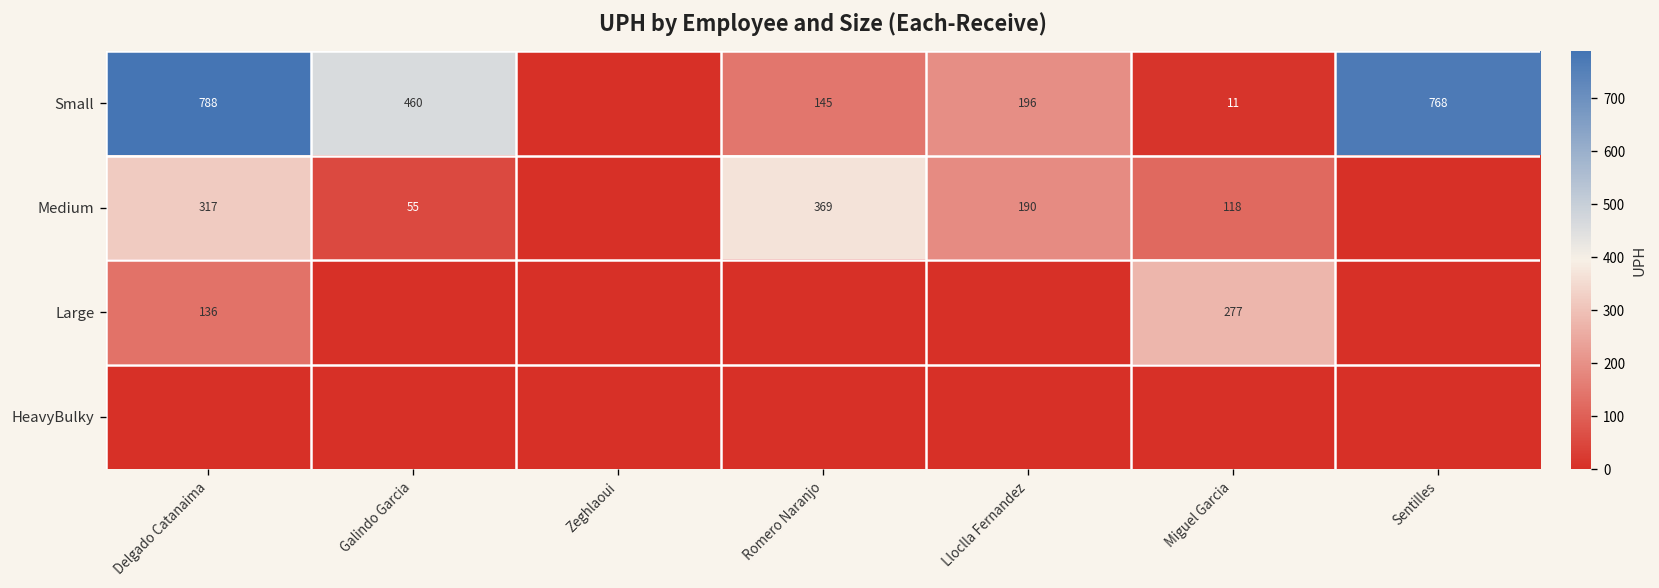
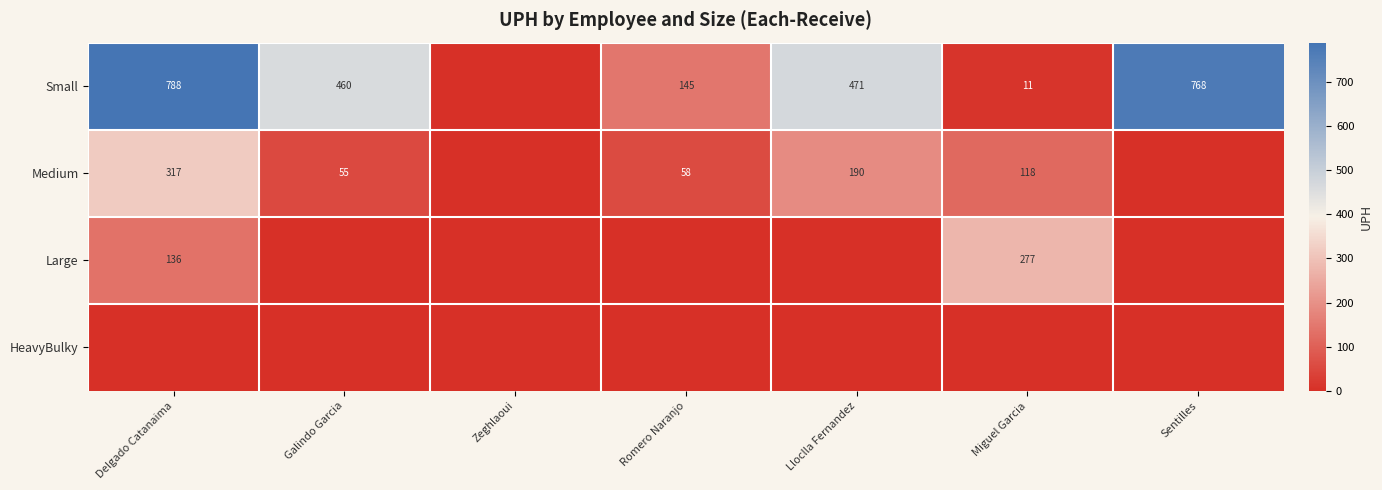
  {
    "Small": {
      "Delgado Catanaima": 788,
      "Galindo Garcia": 460,
      "Romero Naranjo": 145,
-     "Lloclla Fernandez": 196,
+     "Lloclla Fernandez": 471,
      "Miguel Garcia": 11,
      "Sentilles": 768
    },
    "Medium": {
      "Delgado Catanaima": 317,
      "Galindo Garcia": 55,
-     "Romero Naranjo": 369,
+     "Romero Naranjo": 58,
      "Lloclla Fernandez": 190,
      "Miguel Garcia": 118
    },
    "Large": {
      "Delgado Catanaima": 136,
      "Miguel Garcia": 277
    }
  }
